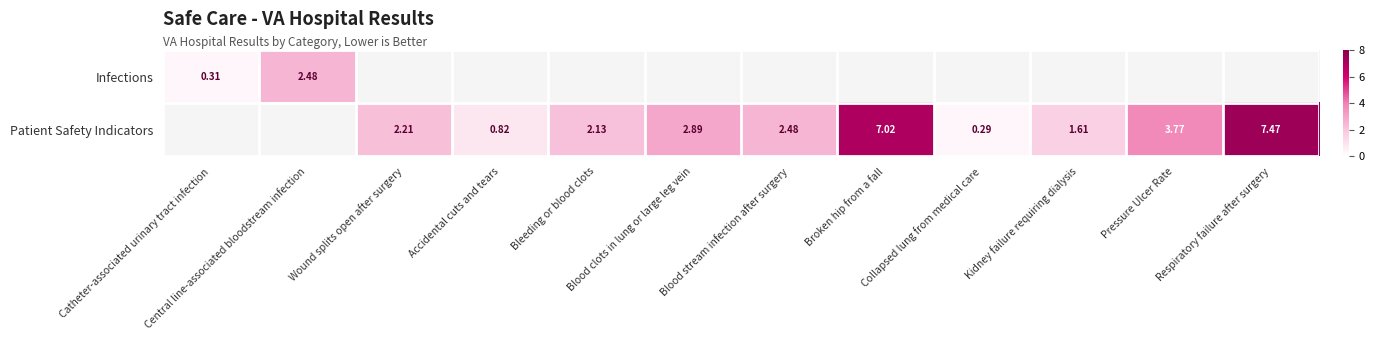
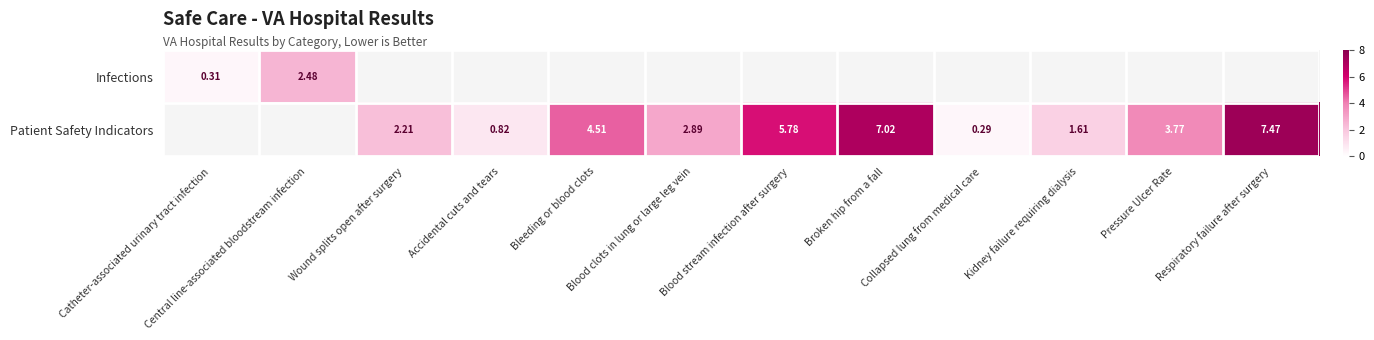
  {
    "Infections": {
      "Catheter-associated urinary tract infection": 0.31,
      "Central line-associated bloodstream infection": 2.48
    },
    "Patient Safety Indicators": {
      "Wound splits open after surgery": 2.21,
      "Accidental cuts and tears": 0.82,
-     "Bleeding or blood clots": 2.13,
+     "Bleeding or blood clots": 4.51,
      "Blood clots in lung or large leg vein": 2.89,
-     "Blood stream infection after surgery": 2.48,
+     "Blood stream infection after surgery": 5.78,
      "Broken hip from a fall": 7.02,
      "Collapsed lung from medical care": 0.29,
      "Kidney failure requiring dialysis": 1.61,
      "Pressure Ulcer Rate": 3.77,
      "Respiratory failure after surgery": 7.47
    }
  }
